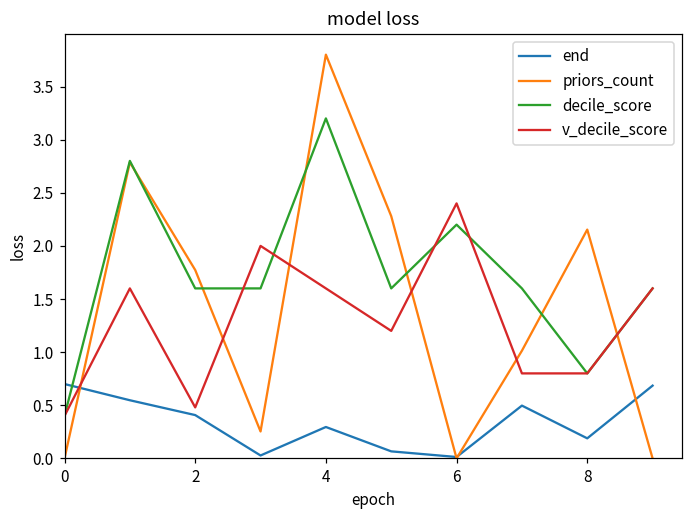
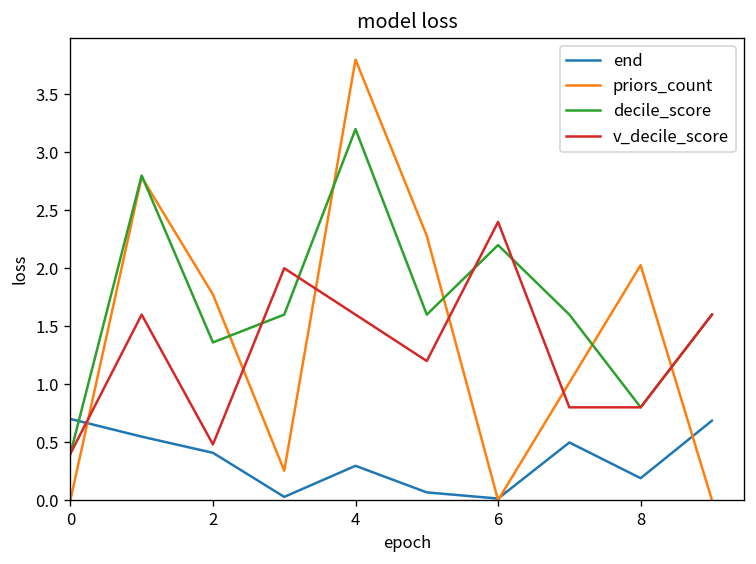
  {
    "end": {
      "0": 0.7,
      "2": 0.4,
      "4": 0.3,
      "8": 0.2
    },
    "priors_count": {
      "0": 0.0,
      "2": 1.8,
      "4": 3.8,
-     "8": 2.2
+     "8": 2.0
    },
    "decile_score": {
-     "2": 1.6,
+     "2": 1.4,
      "4": 3.2,
      "6": 2.2
    },
    "v_decile_score": {
      "2": 0.5,
      "4": 1.6,
      "6": 2.4
    }
  }
